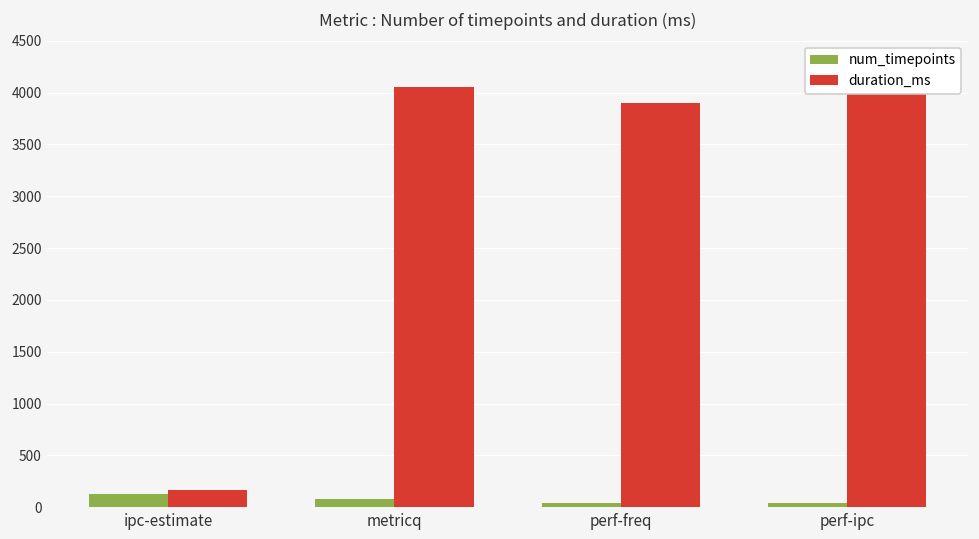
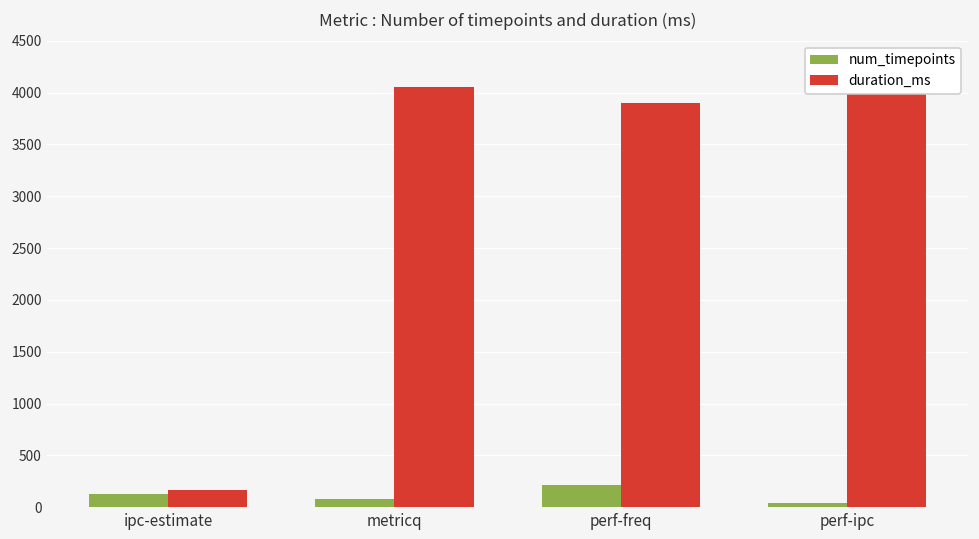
  {
    "num_timepoints": {
      "ipc-estimate": 100,
      "metricq": 100,
-     "perf-freq": 0,
+     "perf-freq": 200,
      "perf-ipc": 0
    },
    "duration_ms": {
      "ipc-estimate": 200,
      "metricq": 4100,
      "perf-freq": 3900
    }
  }
